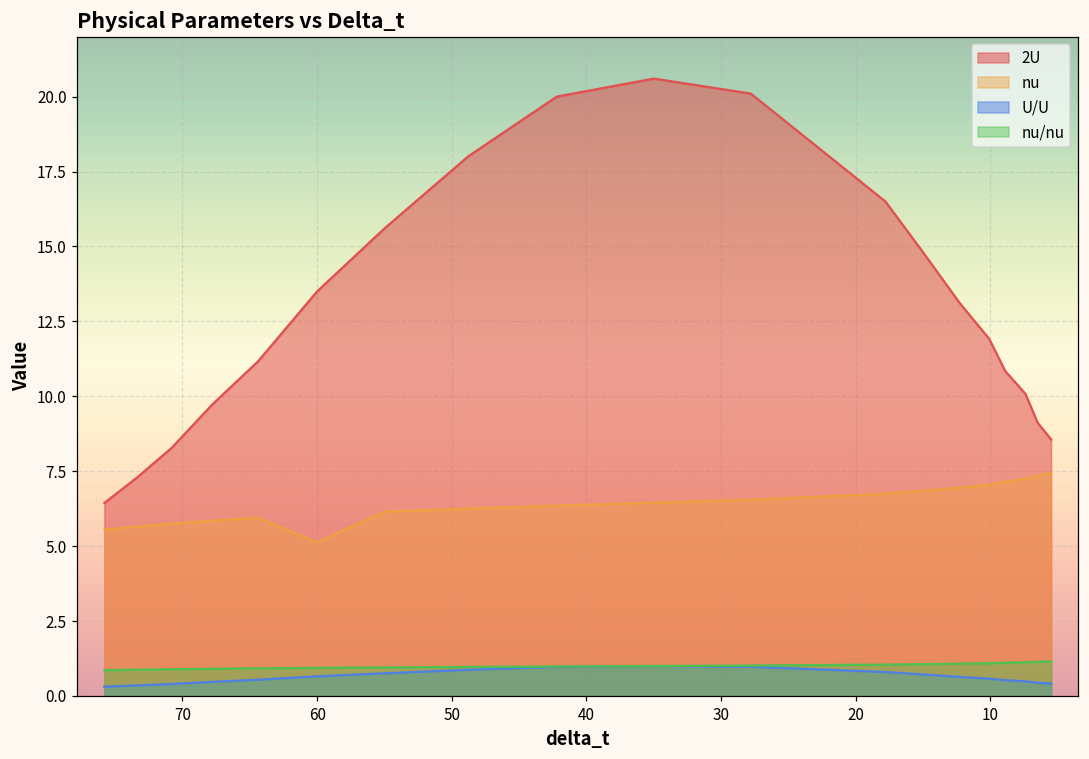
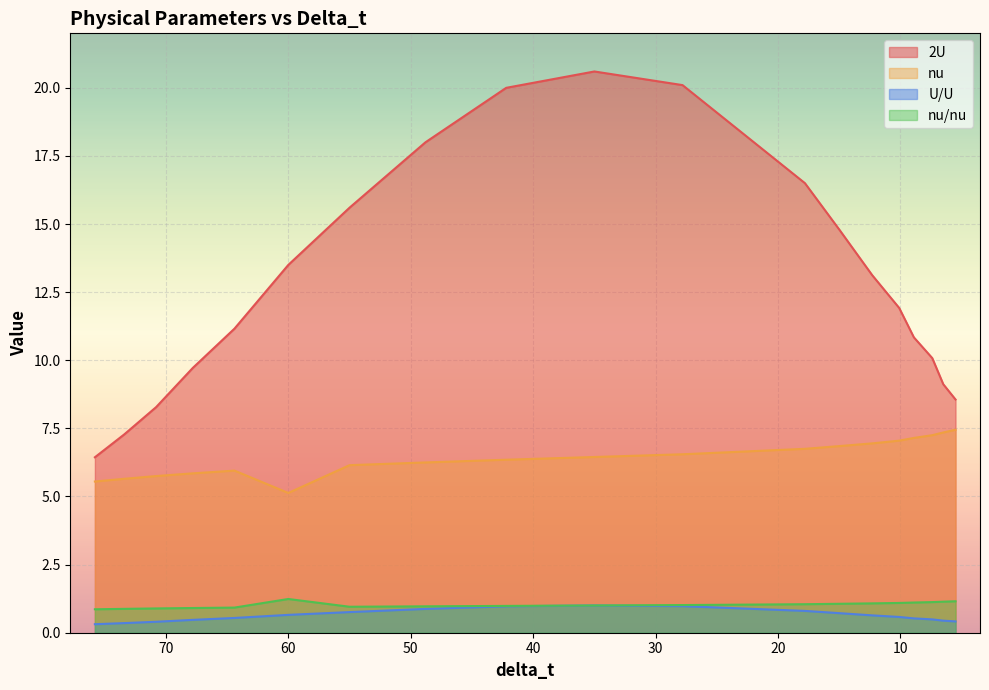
  {
    "2U": {
      "60": 13.5
    },
    "nu": {
      "60": 5.1
    },
    "U/U": {
      "60": 0.7
    },
    "nu/nu": {
-     "60": 0.9
+     "60": 1.2
    }
  }
